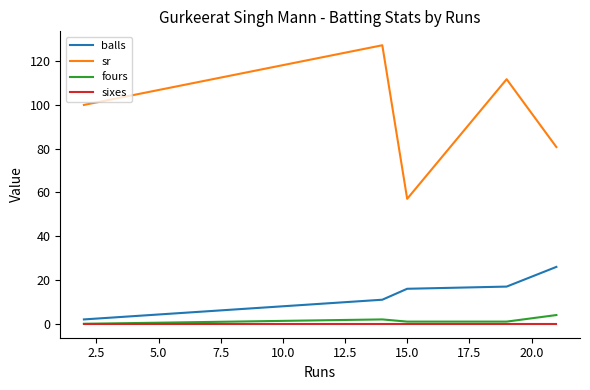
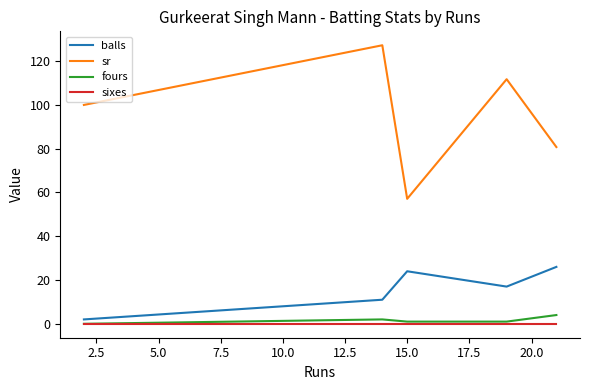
  {
    "balls": {
-     "15.0": 16
+     "15.0": 24
    },
    "sr": {
      "15.0": 57
    }
  }
